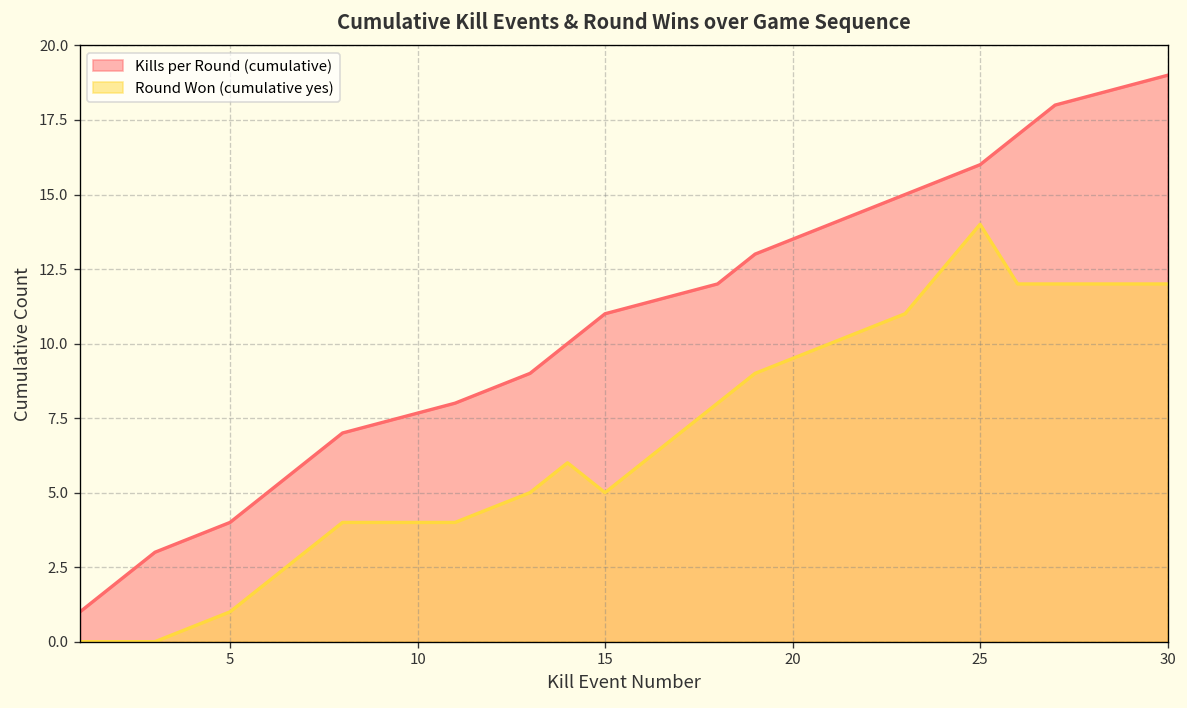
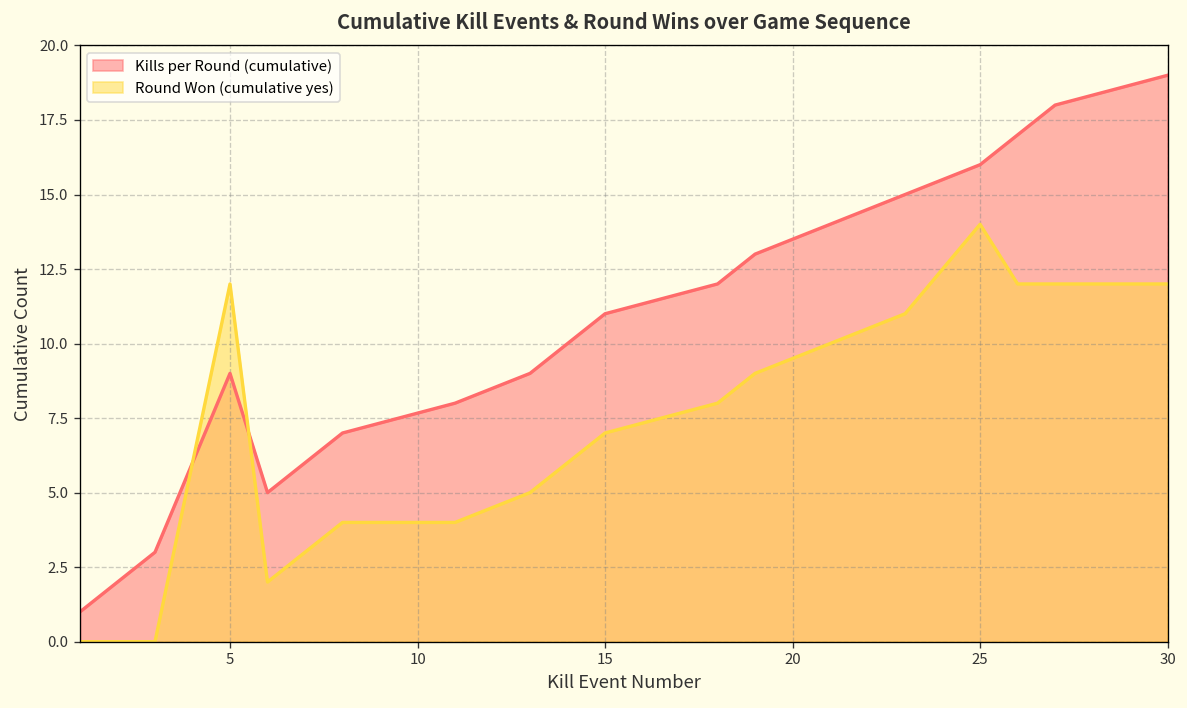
  {
    "Kills per Round (cumulative)": {
-     "5": 4,
+     "5": 9,
      "15": 11,
      "25": 16,
      "30": 19
    },
    "Round Won (cumulative yes)": {
-     "5": 1,
-     "15": 5,
+     "5": 12,
+     "15": 7,
      "25": 14,
      "30": 12
    }
  }
